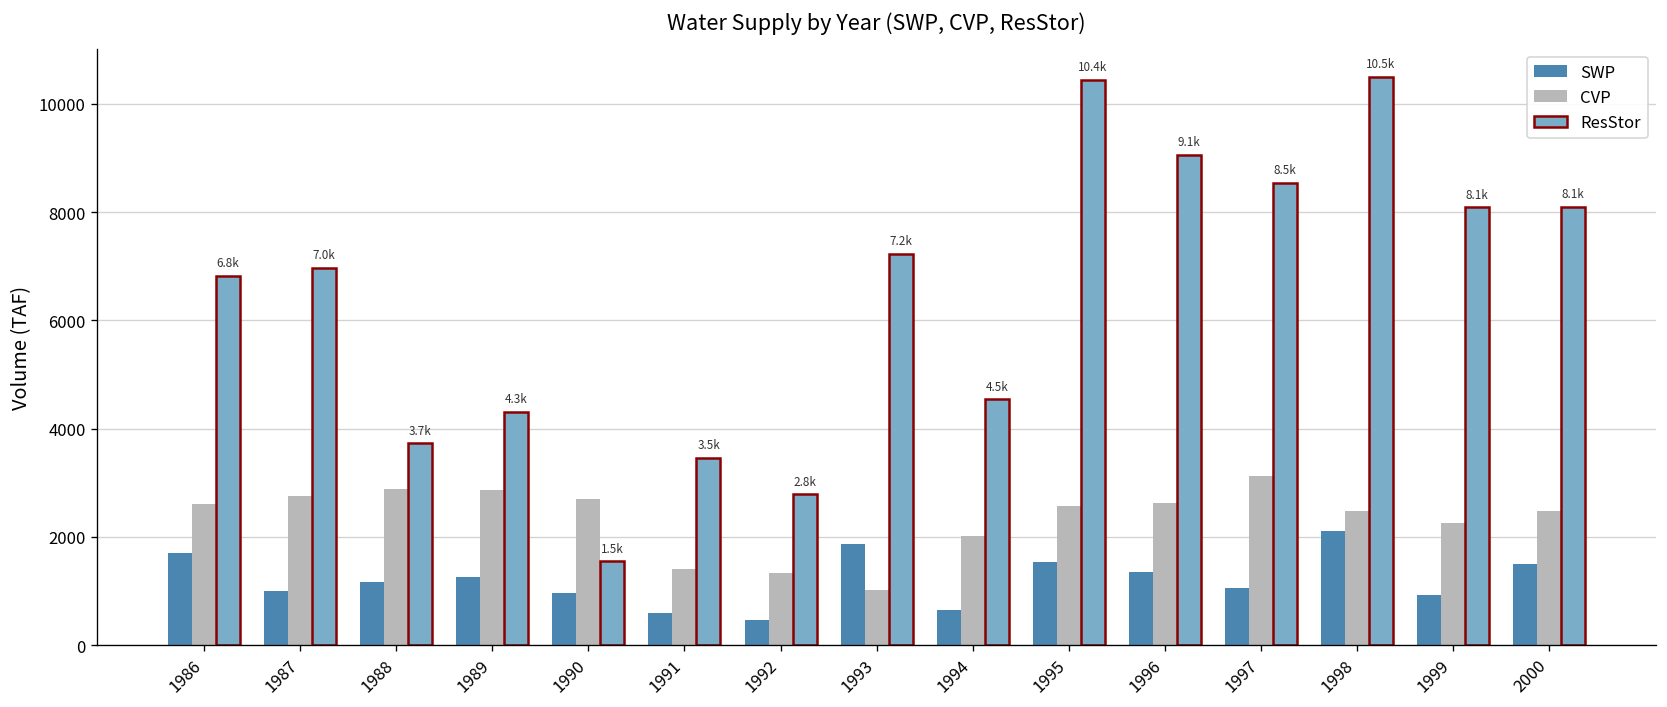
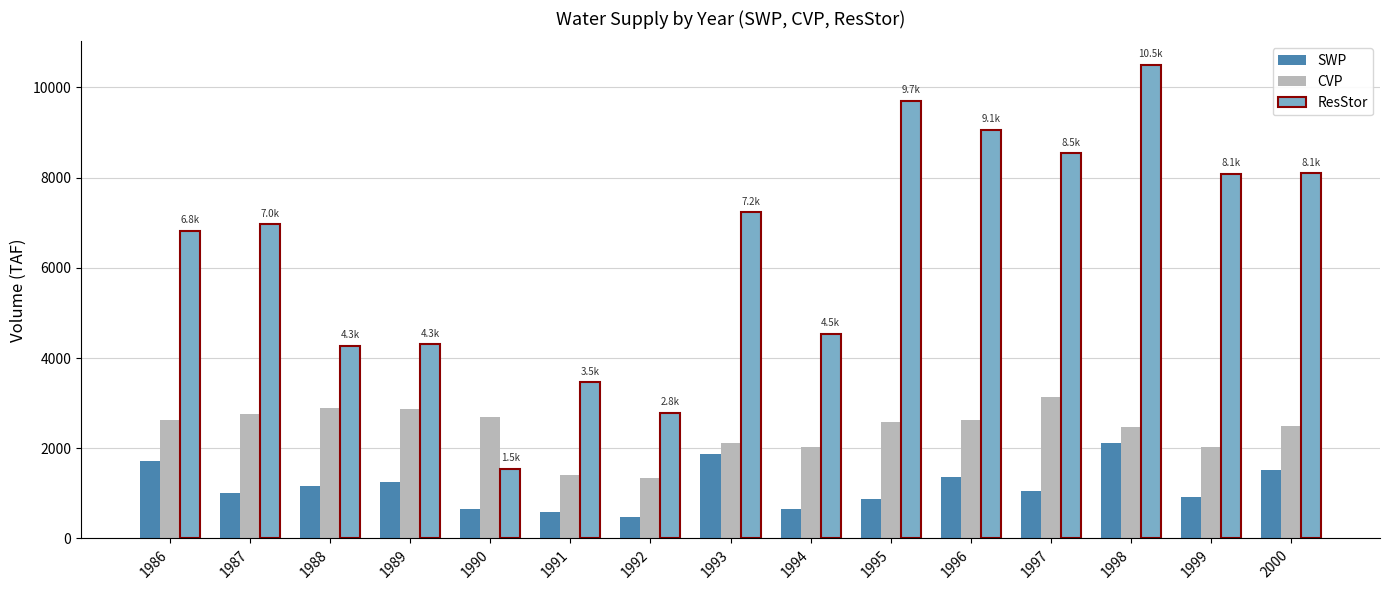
  {
    "SWP": {
      "1986": "1700",
      "1987": "1000",
      "1988": "1200",
      "1989": "1300",
-     "1990": "1000",
+     "1990": "700",
      "1991": "600",
      "1992": "500",
      "1993": "1900",
      "1994": "600",
-     "1995": "1500",
+     "1995": "900",
      "1996": "1400",
      "1997": "1100",
      "1998": "2100",
      "1999": "900",
      "2000": "1500"
    },
    "CVP": {
      "1986": "2600",
      "1987": "2800",
      "1988": "2900",
      "1989": "2900",
      "1990": "2700",
      "1991": "1400",
      "1992": "1300",
-     "1993": "1000",
+     "1993": "2100",
      "1994": "2000",
      "1995": "2600",
      "1996": "2600",
      "1997": "3100",
      "1998": "2500",
-     "1999": "2300",
+     "1999": "2000",
      "2000": "2500"
    },
    "ResStor": {
      "1986": "6.8k",
      "1987": "7.0k",
-     "1988": "3.7k",
+     "1988": "4.3k",
      "1989": "4.3k",
      "1990": "1.5k",
      "1991": "3.5k",
      "1992": "2.8k",
      "1993": "7.2k",
      "1994": "4.5k",
-     "1995": "10.4k",
+     "1995": "9.7k",
      "1996": "9.1k",
      "1997": "8.5k",
      "1998": "10.5k",
      "1999": "8.1k",
      "2000": "8.1k"
    }
  }
